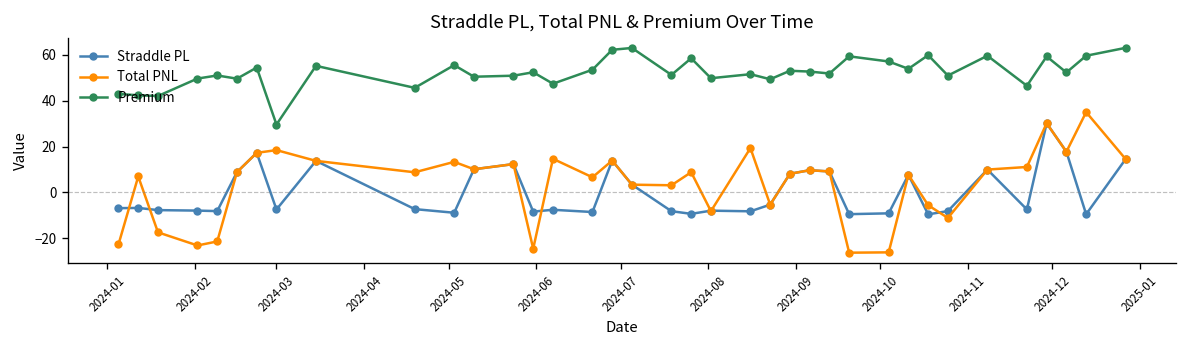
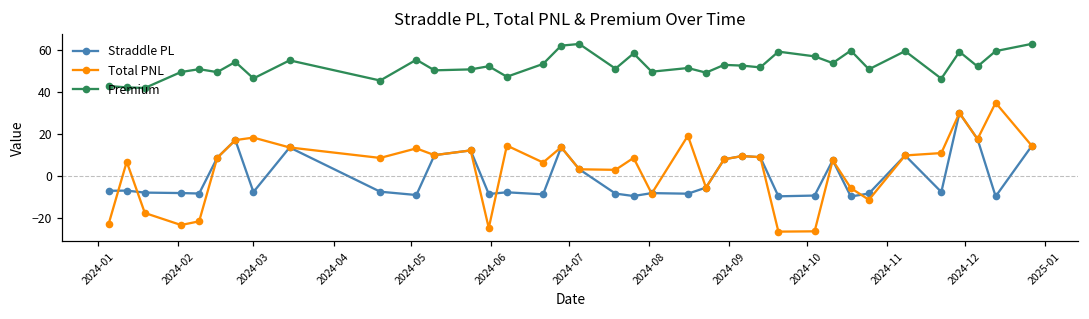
  {
    "Straddle PL": {
      "2024-03": -7
    },
    "Total PNL": {
      "2024-03": 18
    },
    "Premium": {
-     "2024-03": 30
+     "2024-03": 47
    }
  }
